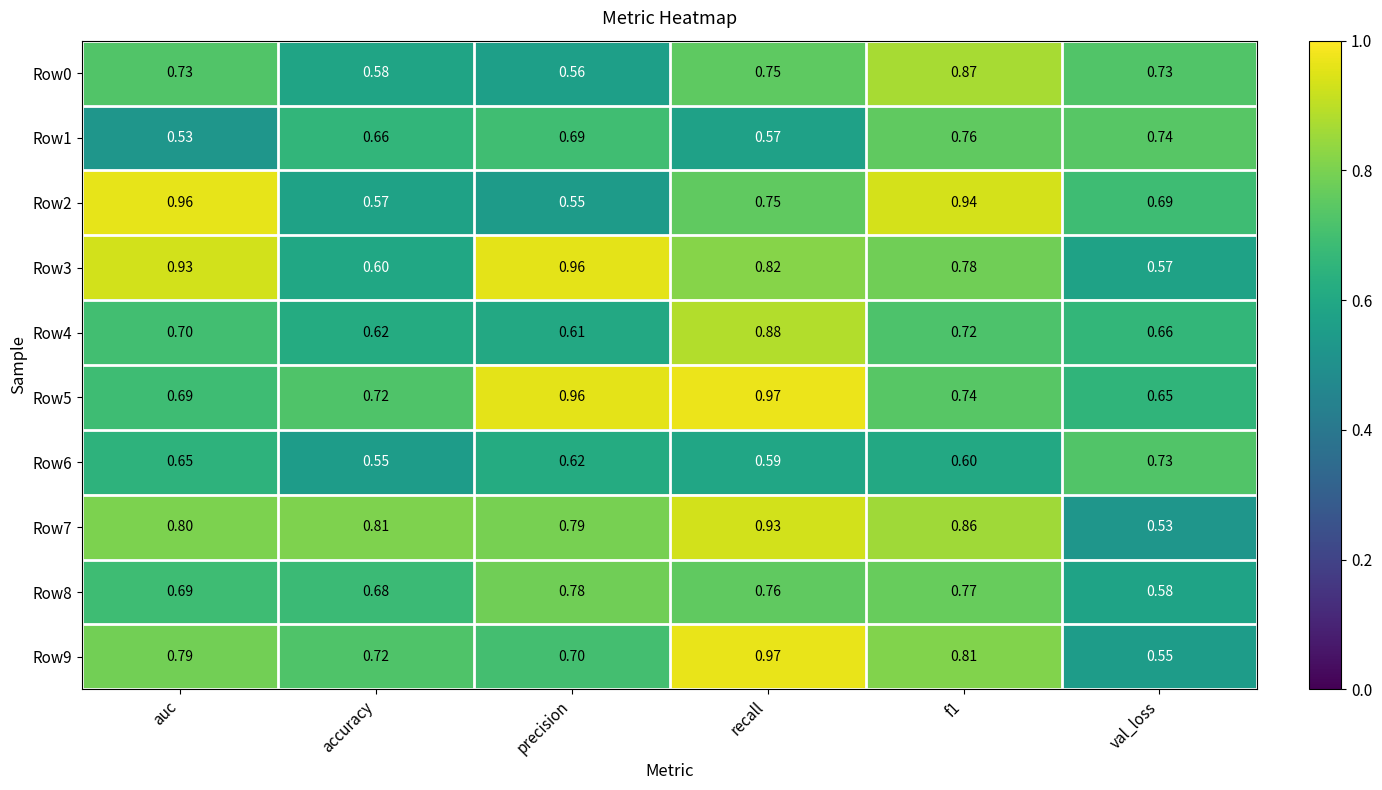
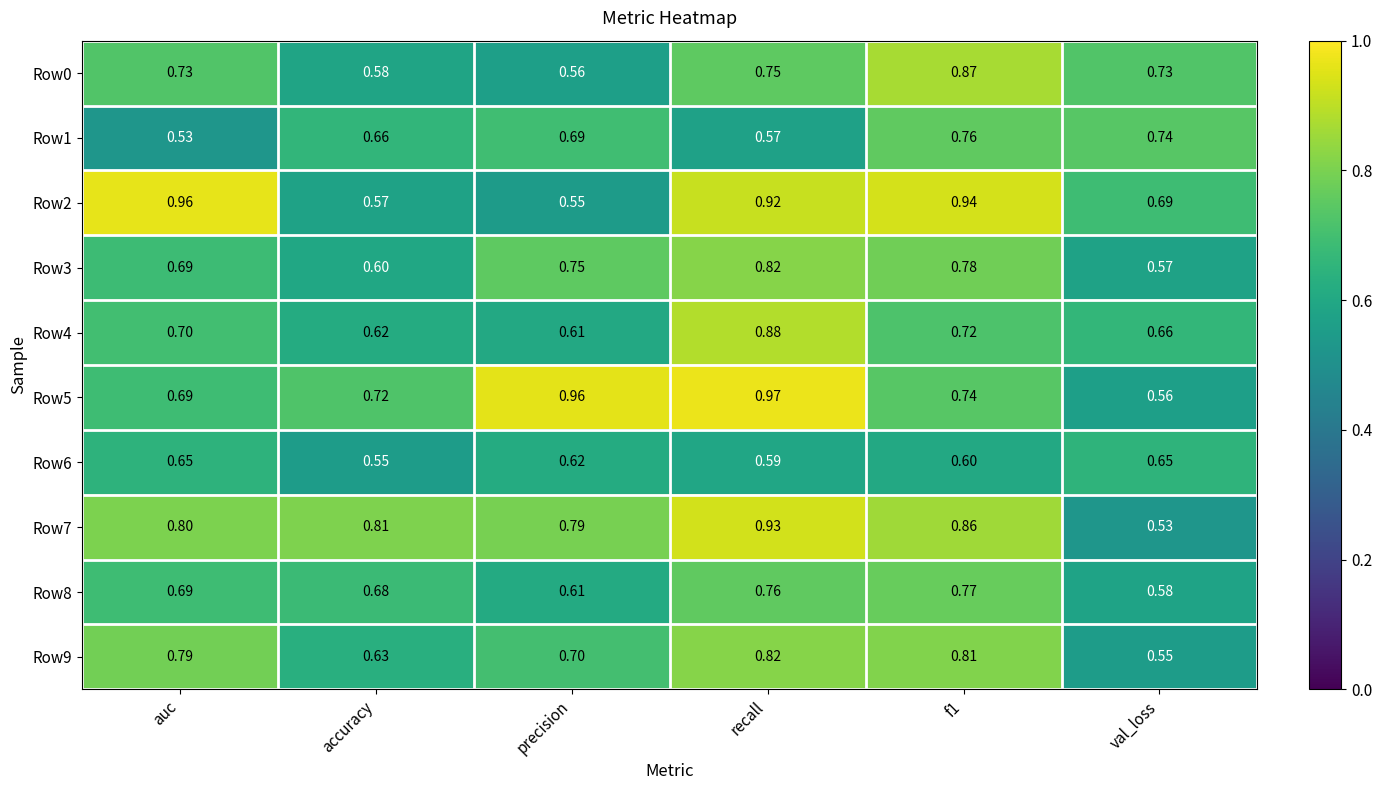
  {
    "Row0": {
      "auc": 0.73,
      "accuracy": 0.58,
      "precision": 0.56,
      "recall": 0.75,
      "f1": 0.87,
      "val_loss": 0.73
    },
    "Row1": {
      "auc": 0.53,
      "accuracy": 0.66,
      "precision": 0.69,
      "recall": 0.57,
      "f1": 0.76,
      "val_loss": 0.74
    },
    "Row2": {
      "auc": 0.96,
      "accuracy": 0.57,
      "precision": 0.55,
-     "recall": 0.75,
+     "recall": 0.92,
      "f1": 0.94,
      "val_loss": 0.69
    },
    "Row3": {
-     "auc": 0.93,
+     "auc": 0.69,
      "accuracy": 0.60,
-     "precision": 0.96,
+     "precision": 0.75,
      "recall": 0.82,
      "f1": 0.78,
      "val_loss": 0.57
    },
    "Row4": {
      "auc": 0.70,
      "accuracy": 0.62,
      "precision": 0.61,
      "recall": 0.88,
      "f1": 0.72,
      "val_loss": 0.66
    },
    "Row5": {
      "auc": 0.69,
      "accuracy": 0.72,
      "precision": 0.96,
      "recall": 0.97,
      "f1": 0.74,
-     "val_loss": 0.65
+     "val_loss": 0.56
    },
    "Row6": {
      "auc": 0.65,
      "accuracy": 0.55,
      "precision": 0.62,
      "recall": 0.59,
      "f1": 0.60,
-     "val_loss": 0.73
+     "val_loss": 0.65
    },
    "Row7": {
      "auc": 0.80,
      "accuracy": 0.81,
      "precision": 0.79,
      "recall": 0.93,
      "f1": 0.86,
      "val_loss": 0.53
    },
    "Row8": {
      "auc": 0.69,
      "accuracy": 0.68,
-     "precision": 0.78,
+     "precision": 0.61,
      "recall": 0.76,
      "f1": 0.77,
      "val_loss": 0.58
    },
    "Row9": {
      "auc": 0.79,
-     "accuracy": 0.72,
+     "accuracy": 0.63,
      "precision": 0.70,
-     "recall": 0.97,
+     "recall": 0.82,
      "f1": 0.81,
      "val_loss": 0.55
    }
  }
